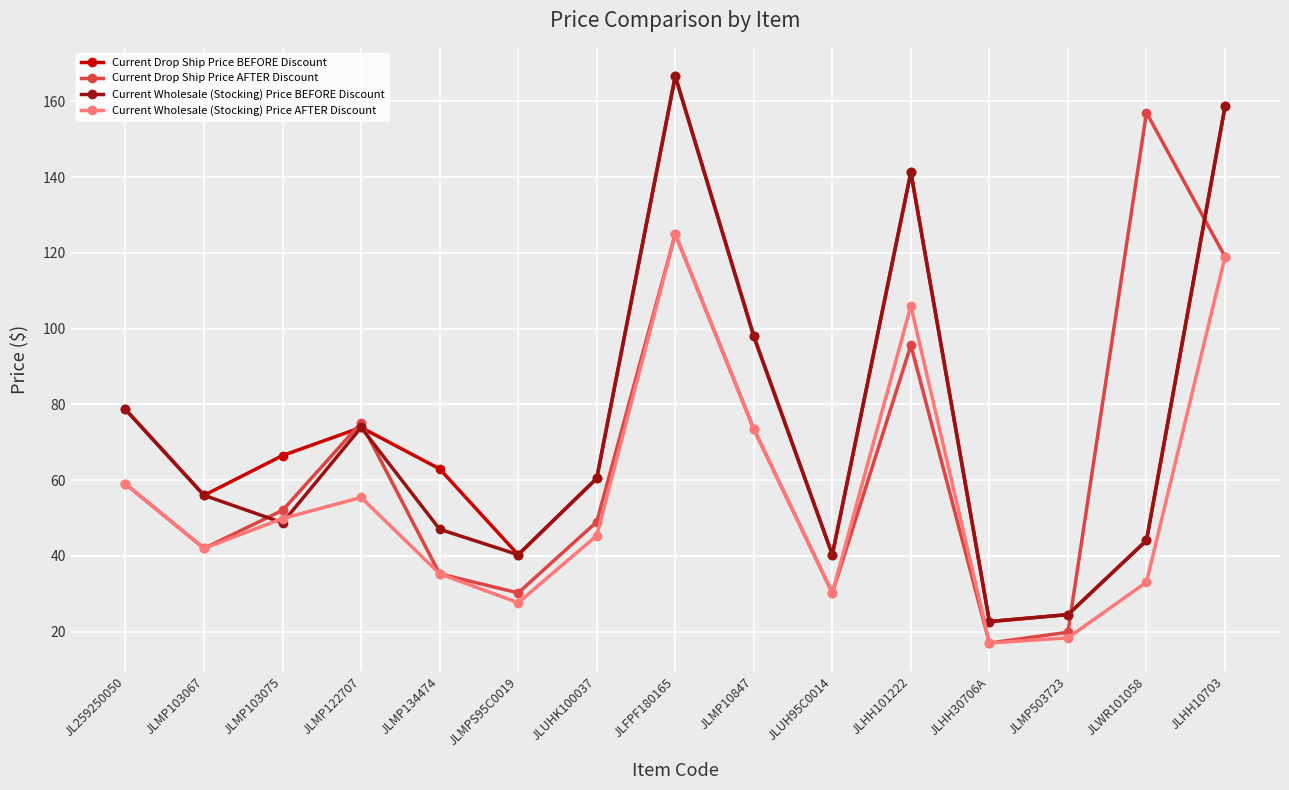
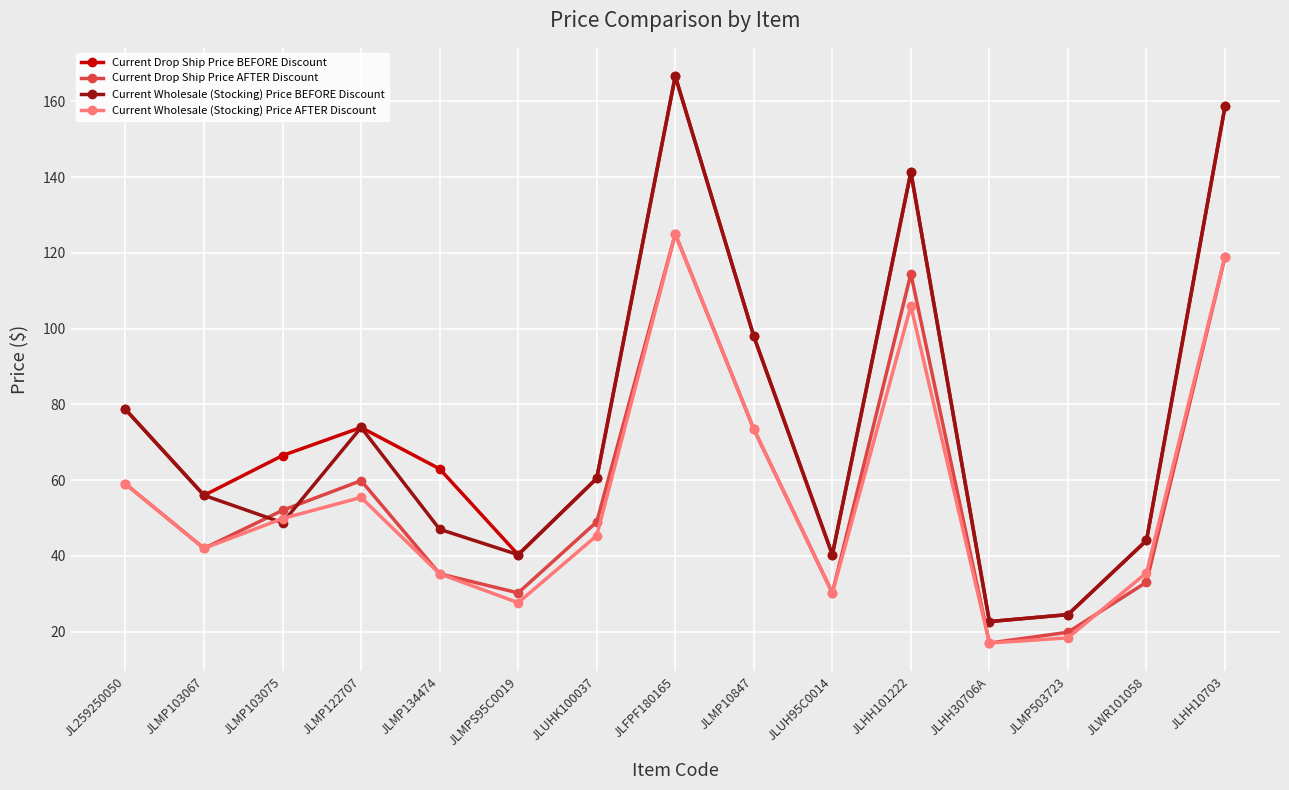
  {
    "Current Drop Ship Price AFTER Discount": {
      "JLMP103075": 52,
-     "JLMP122707": 75,
+     "JLMP122707": 60,
      "JLMPS95C0019": 30,
      "JLUHK100037": 49,
-     "JLHH101222": 96,
+     "JLHH101222": 114,
      "JLMP503723": 20,
-     "JLWR101058": 157
+     "JLWR101058": 33
    },
    "Current Wholesale (Stocking) Price AFTER Discount": {
      "JLMP103075": 50,
      "JLMP122707": 55,
      "JLMPS95C0019": 28,
      "JLUHK100037": 45,
      "JLHH101222": 106,
      "JLMP503723": 18,
-     "JLWR101058": 33
+     "JLWR101058": 36
    }
  }
